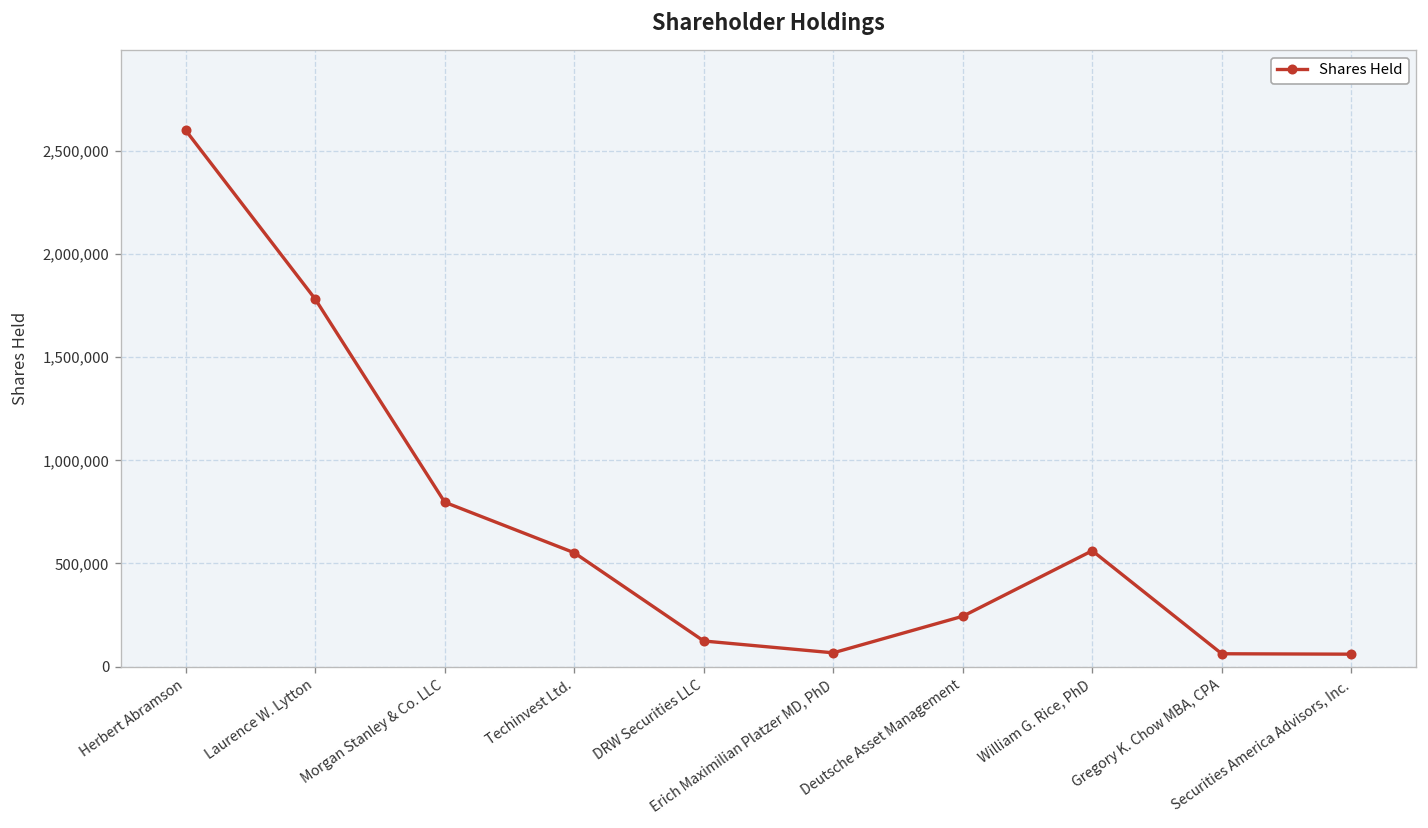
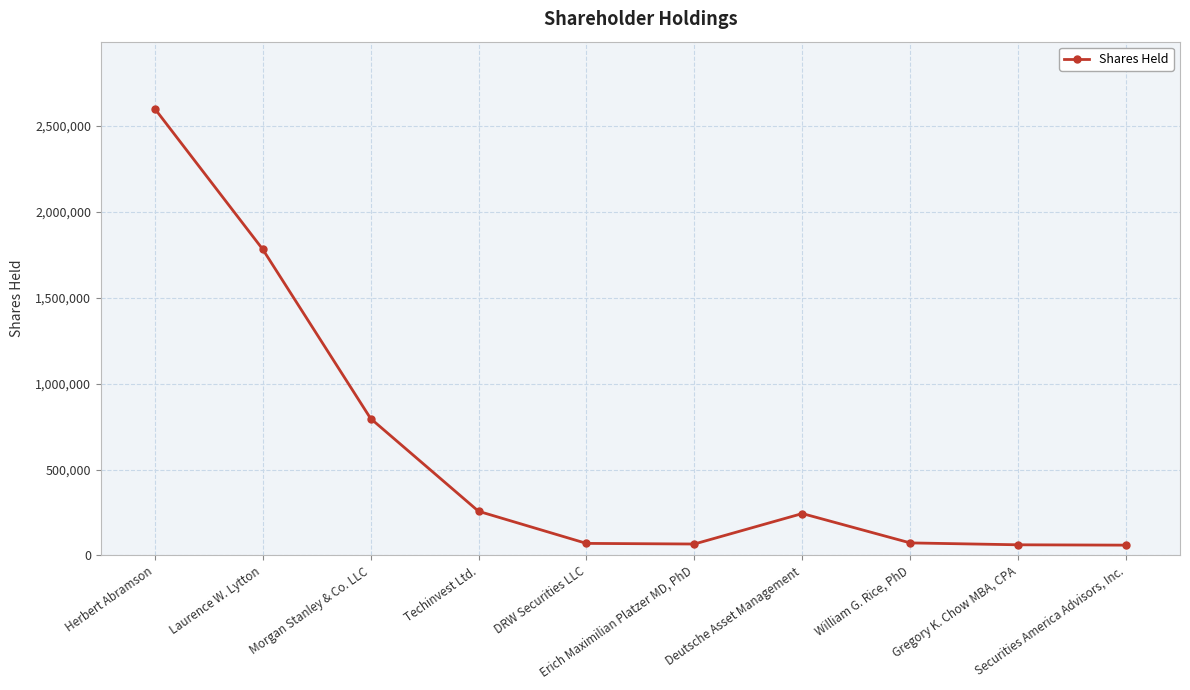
  {
    "Herbert Abramson": "2,600,000",
    "Laurence W. Lytton": "1,780,000",
    "Morgan Stanley & Co. LLC": "800,000",
-   "Techinvest Ltd.": "550,000",
-   "DRW Securities LLC": "120,000",
+   "Techinvest Ltd.": "260,000",
+   "DRW Securities LLC": "70,000",
    "Erich Maximilian Platzer MD, PhD": "70,000",
    "Deutsche Asset Management": "240,000",
-   "William G. Rice, PhD": "560,000",
+   "William G. Rice, PhD": "70,000",
    "Gregory K. Chow MBA, CPA": "60,000",
    "Securities America Advisors, Inc.": "60,000"
  }
